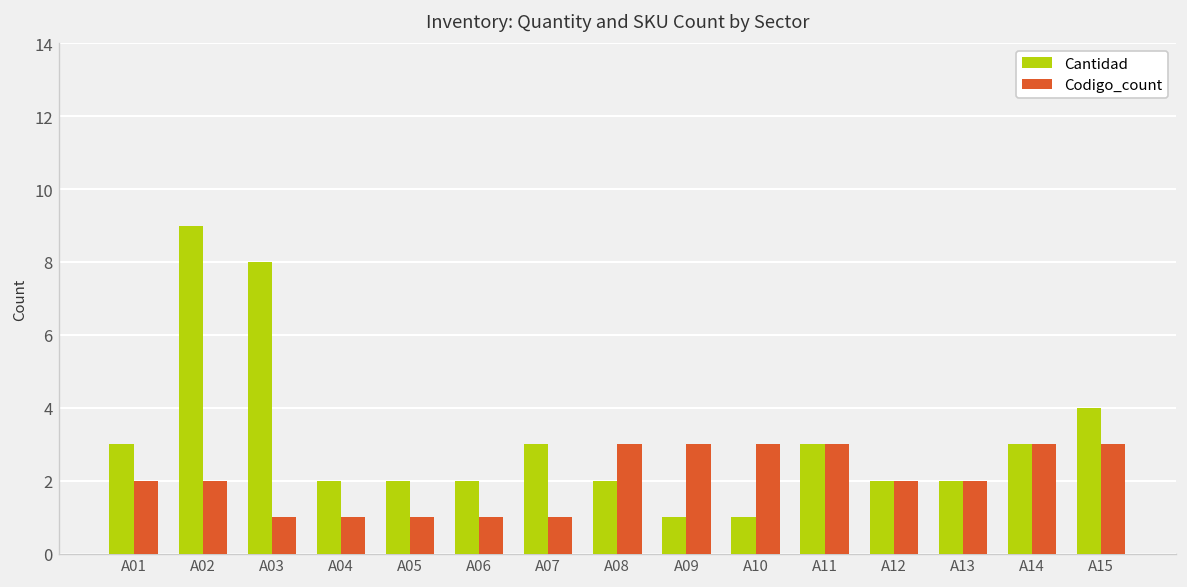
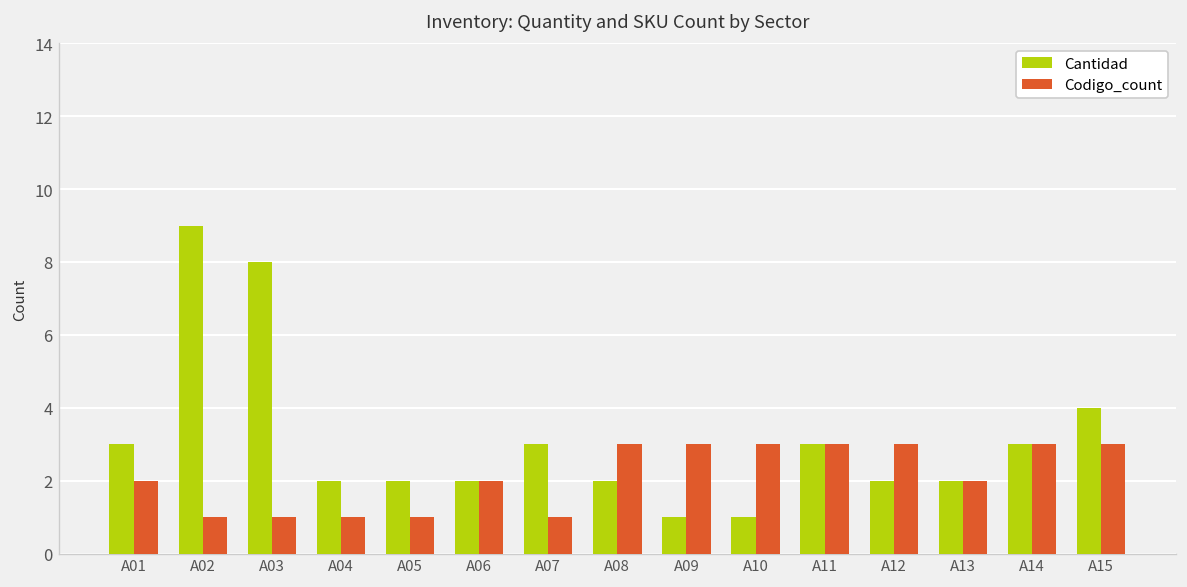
  {
    "Cantidad": {
      "A01": 3,
      "A02": 9,
      "A03": 8,
      "A04": 2,
      "A05": 2,
      "A06": 2,
      "A07": 3,
      "A08": 2,
      "A09": 1,
      "A10": 1,
      "A11": 3,
      "A12": 2,
      "A13": 2,
      "A14": 3,
      "A15": 4
    },
    "Codigo_count": {
      "A01": 2,
-     "A02": 2,
+     "A02": 1,
      "A03": 1,
      "A04": 1,
      "A05": 1,
-     "A06": 1,
+     "A06": 2,
      "A07": 1,
      "A08": 3,
      "A09": 3,
      "A10": 3,
      "A11": 3,
-     "A12": 2,
+     "A12": 3,
      "A13": 2,
      "A14": 3,
      "A15": 3
    }
  }
